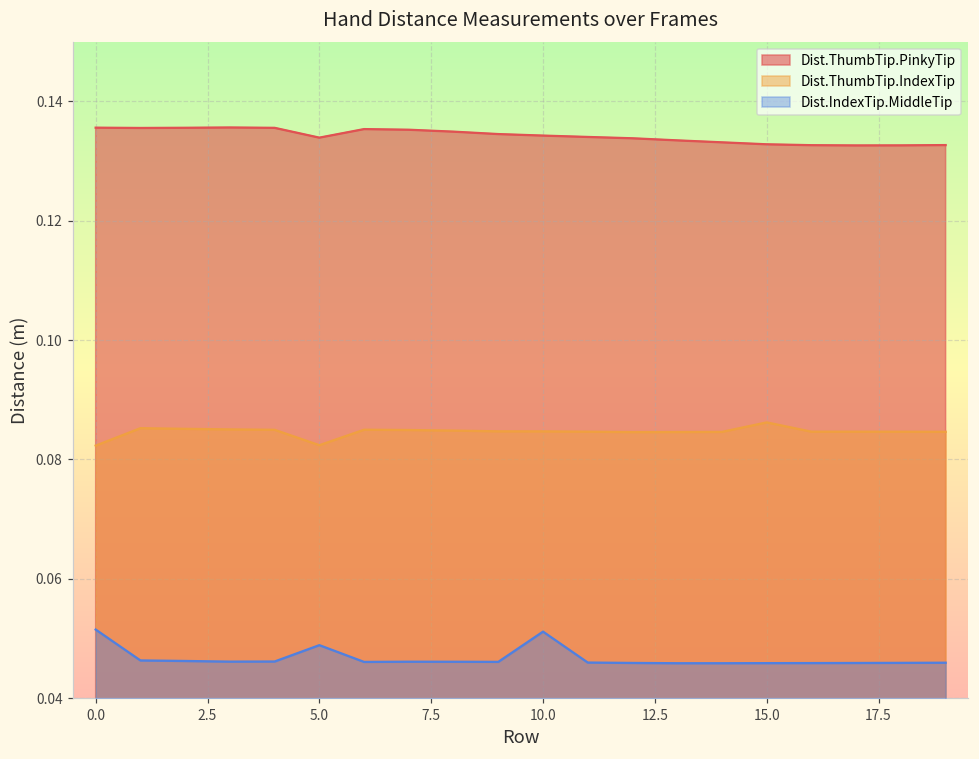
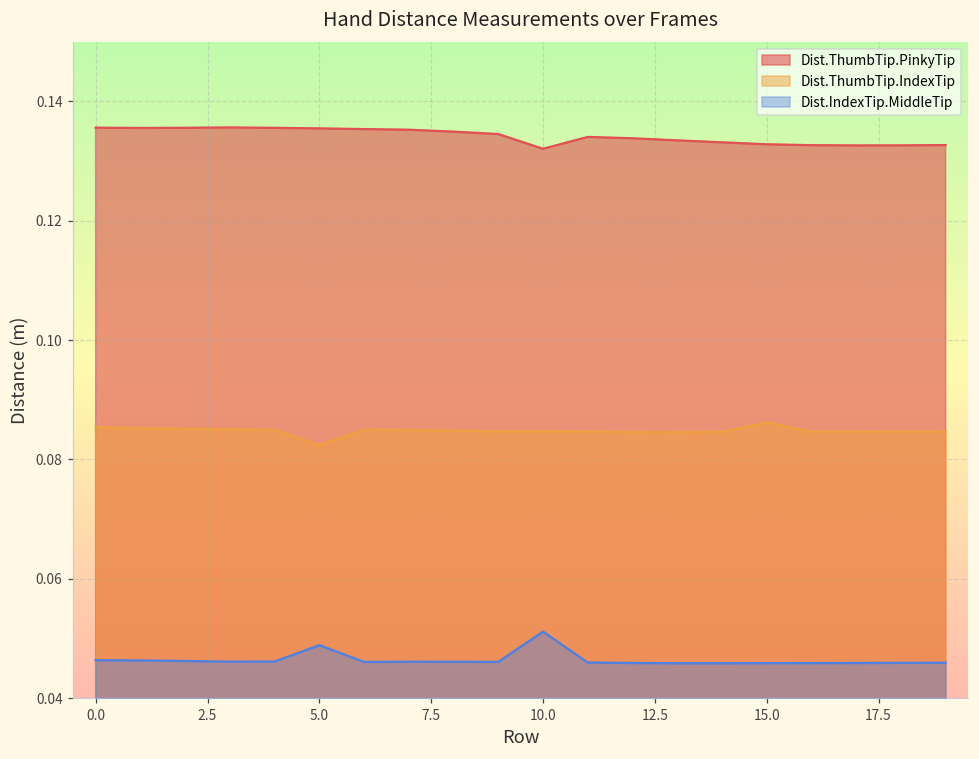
  {
    "Dist.ThumbTip.PinkyTip": {
      "0.0": 0.136,
-     "5.0": 0.134,
-     "10.0": 0.134,
+     "5.0": 0.135,
+     "10.0": 0.132,
      "15.0": 0.133
    },
    "Dist.ThumbTip.IndexTip": {
-     "0.0": 0.082,
+     "0.0": 0.085,
      "5.0": 0.082,
      "10.0": 0.085,
      "15.0": 0.086
    },
    "Dist.IndexTip.MiddleTip": {
-     "0.0": 0.051,
+     "0.0": 0.046,
      "5.0": 0.049,
      "10.0": 0.051,
      "15.0": 0.046
    }
  }
